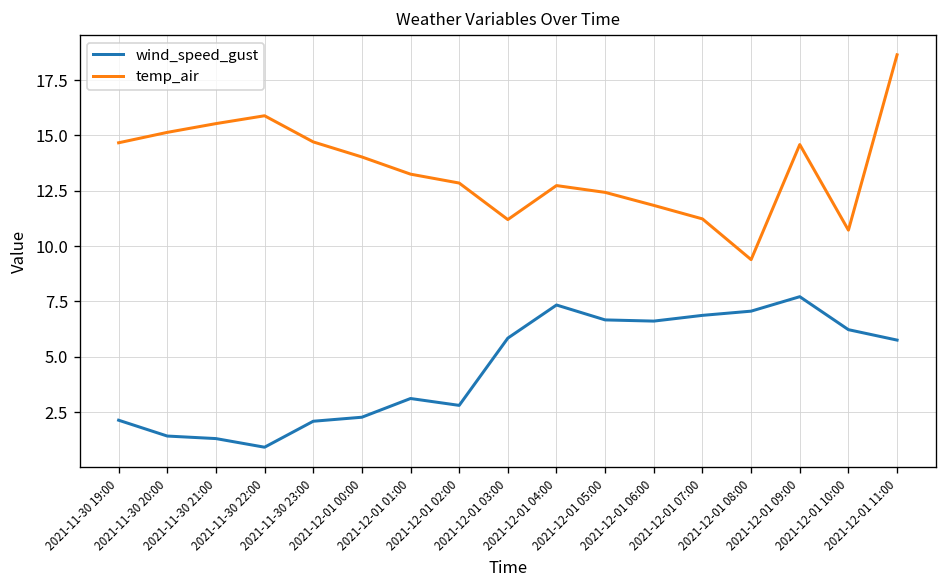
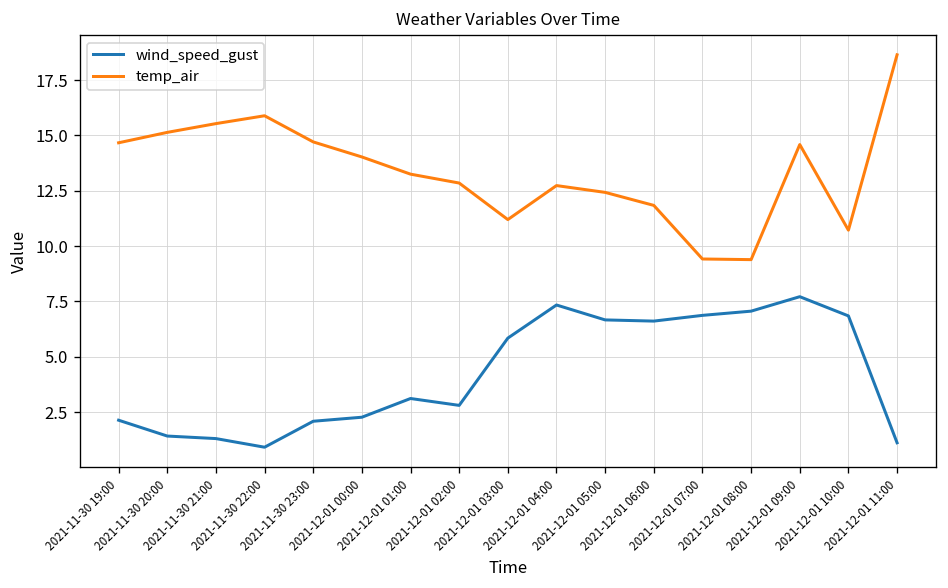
  {
    "wind_speed_gust": {
      "2021-11-30 19:00": 2.1,
      "2021-11-30 20:00": 1.4,
      "2021-11-30 21:00": 1.3,
      "2021-11-30 22:00": 0.9,
      "2021-11-30 23:00": 2.1,
      "2021-12-01 00:00": 2.3,
      "2021-12-01 01:00": 3.1,
      "2021-12-01 02:00": 2.8,
      "2021-12-01 03:00": 5.8,
      "2021-12-01 04:00": 7.3,
      "2021-12-01 05:00": 6.7,
      "2021-12-01 06:00": 6.6,
      "2021-12-01 07:00": 6.9,
      "2021-12-01 08:00": 7.1,
      "2021-12-01 09:00": 7.7,
-     "2021-12-01 10:00": 6.2,
-     "2021-12-01 11:00": 5.8
+     "2021-12-01 10:00": 6.8,
+     "2021-12-01 11:00": 1.1
    },
    "temp_air": {
      "2021-11-30 19:00": 14.7,
      "2021-11-30 20:00": 15.1,
      "2021-11-30 21:00": 15.5,
      "2021-11-30 22:00": 15.9,
      "2021-11-30 23:00": 14.7,
      "2021-12-01 00:00": 14.0,
      "2021-12-01 01:00": 13.2,
      "2021-12-01 02:00": 12.8,
      "2021-12-01 03:00": 11.2,
      "2021-12-01 04:00": 12.7,
      "2021-12-01 05:00": 12.4,
      "2021-12-01 06:00": 11.8,
-     "2021-12-01 07:00": 11.2,
+     "2021-12-01 07:00": 9.4,
      "2021-12-01 08:00": 9.4,
      "2021-12-01 09:00": 14.6,
      "2021-12-01 10:00": 10.7,
      "2021-12-01 11:00": 18.6
    }
  }
